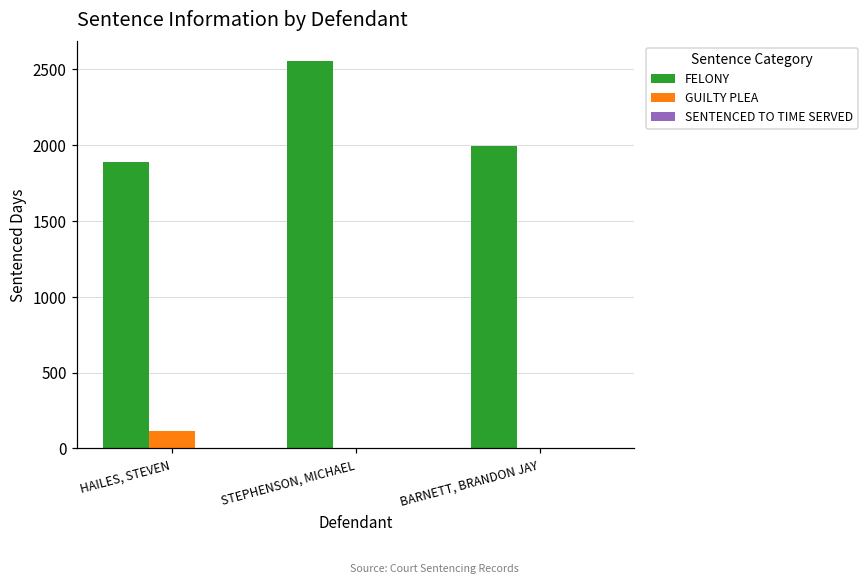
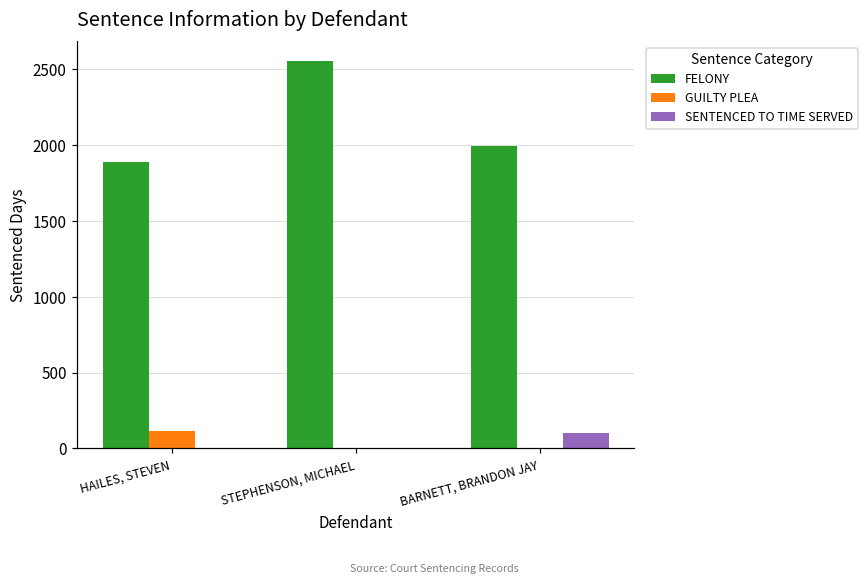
  {
    "FELONY": {
      "HAILES, STEVEN": 1890,
      "STEPHENSON, MICHAEL": 2560,
      "BARNETT, BRANDON JAY": 2000
    },
    "GUILTY PLEA": {
      "HAILES, STEVEN": 110,
      "BARNETT, BRANDON JAY": 0
    },
    "SENTENCED TO TIME SERVED": {
      "HAILES, STEVEN": 0,
      "STEPHENSON, MICHAEL": 0,
-     "BARNETT, BRANDON JAY": 0
+     "BARNETT, BRANDON JAY": 100
    }
  }
